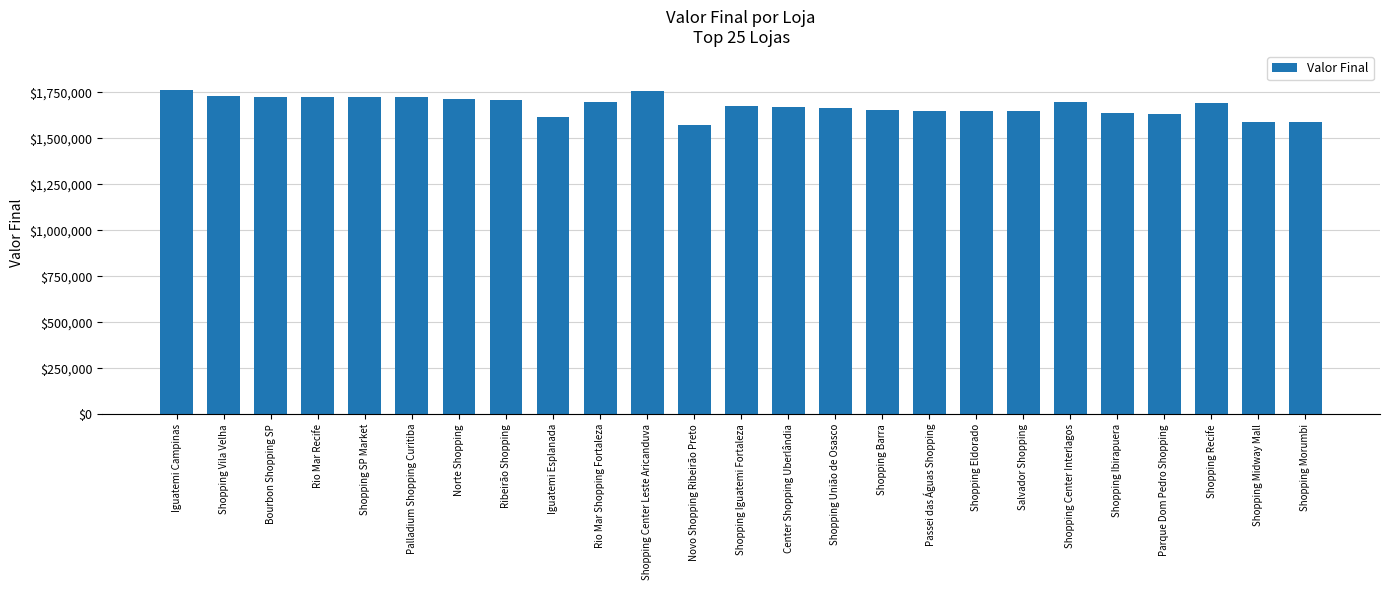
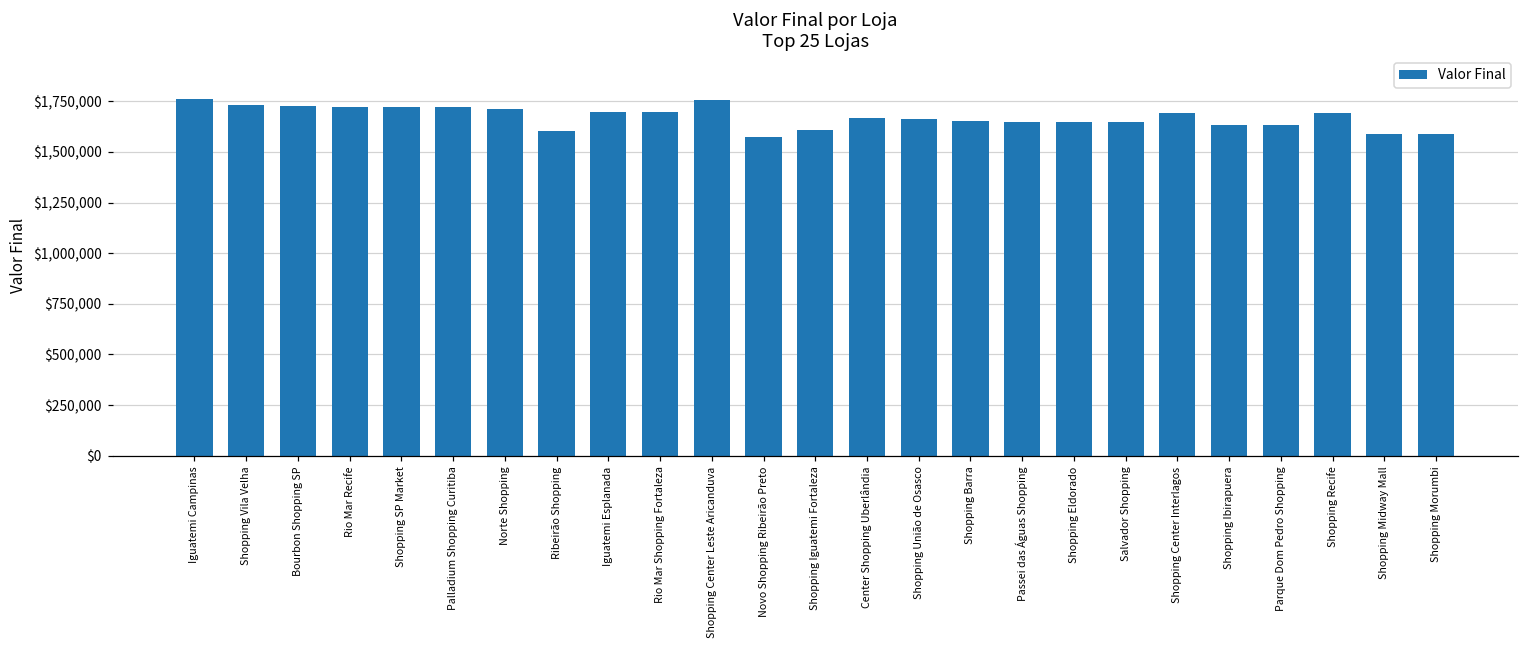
  {
    "Iguatemi Campinas": "$1,760,000",
    "Shopping Vila Velha": "$1,730,000",
    "Bourbon Shopping SP": "$1,730,000",
    "Rio Mar Recife": "$1,720,000",
    "Shopping SP Market": "$1,720,000",
    "Palladium Shopping Curitiba": "$1,720,000",
    "Norte Shopping": "$1,710,000",
-   "Ribeirão Shopping": "$1,710,000",
-   "Iguatemi Esplanada": "$1,610,000",
+   "Ribeirão Shopping": "$1,600,000",
+   "Iguatemi Esplanada": "$1,700,000",
    "Rio Mar Shopping Fortaleza": "$1,700,000",
    "Shopping Center Leste Aricanduva": "$1,750,000",
    "Novo Shopping Ribeirão Preto": "$1,570,000",
-   "Shopping Iguatemi Fortaleza": "$1,670,000",
+   "Shopping Iguatemi Fortaleza": "$1,610,000",
    "Center Shopping Uberlândia": "$1,670,000",
    "Shopping União de Osasco": "$1,660,000",
    "Shopping Barra": "$1,650,000",
    "Passei das Águas Shopping": "$1,650,000",
    "Shopping Eldorado": "$1,650,000",
    "Salvador Shopping": "$1,650,000",
    "Shopping Center Interlagos": "$1,690,000",
    "Shopping Ibirapuera": "$1,640,000",
    "Parque Dom Pedro Shopping": "$1,630,000",
    "Shopping Recife": "$1,690,000",
    "Shopping Midway Mall": "$1,590,000",
    "Shopping Morumbi": "$1,590,000"
  }
